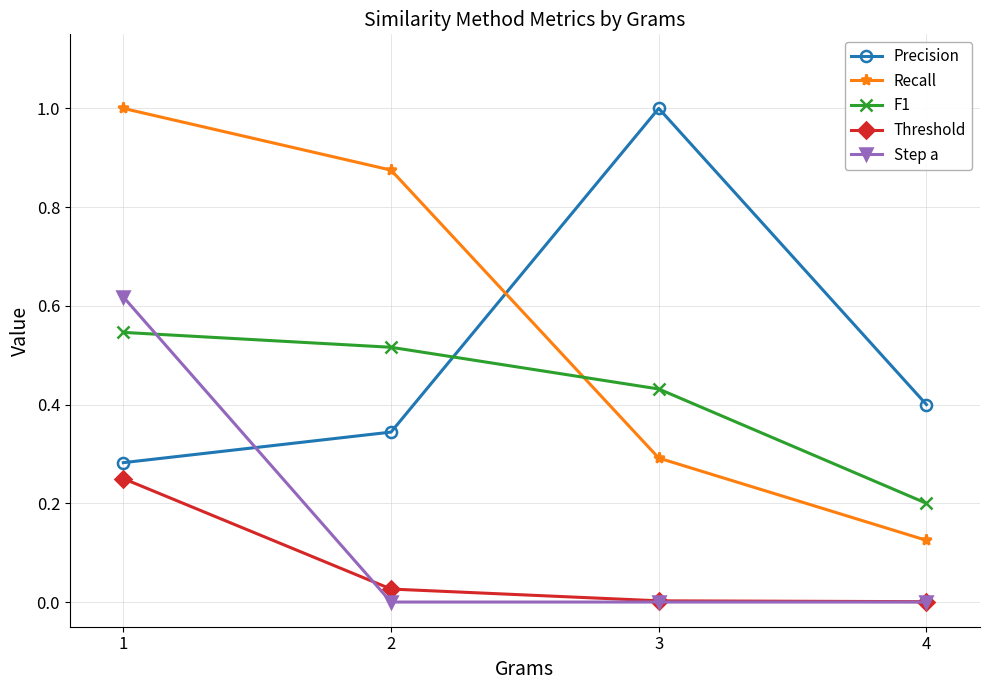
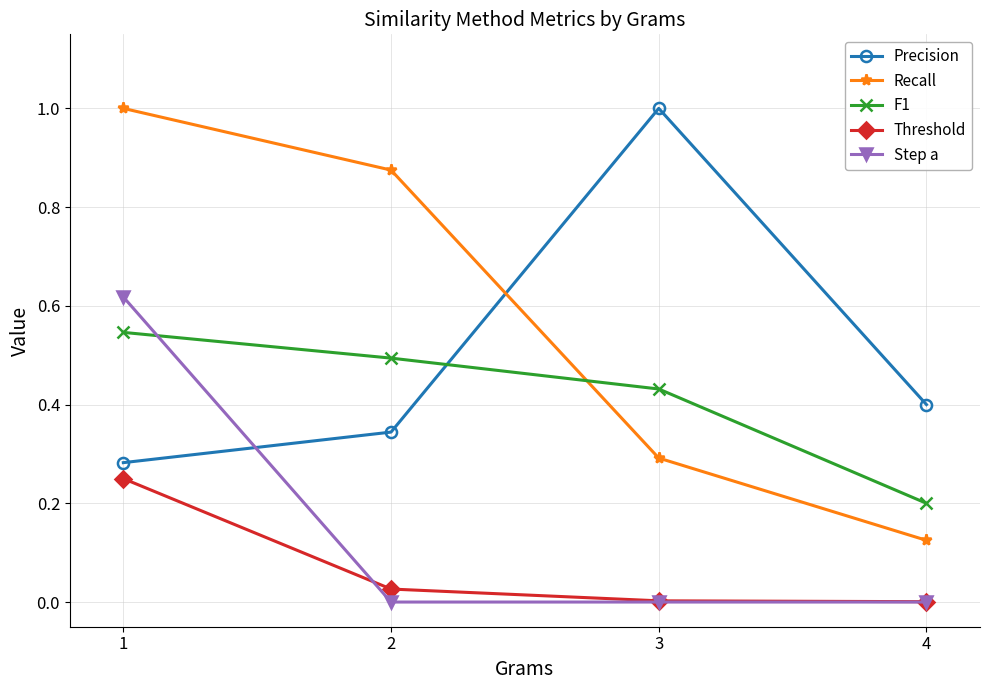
  {
    "Precision": {
      "1": 0.28,
      "2": 0.34,
      "3": 1.00,
      "4": 0.40
    },
    "Recall": {
      "1": 1.00,
      "2": 0.88,
      "3": 0.29,
      "4": 0.13
    },
    "F1": {
      "1": 0.55,
-     "2": 0.52,
+     "2": 0.49,
      "3": 0.43,
      "4": 0.20
    },
    "Threshold": {
      "1": 0.25,
      "2": 0.03
    },
    "Step a": {
      "1": 0.62,
      "2": 0.00
    }
  }
